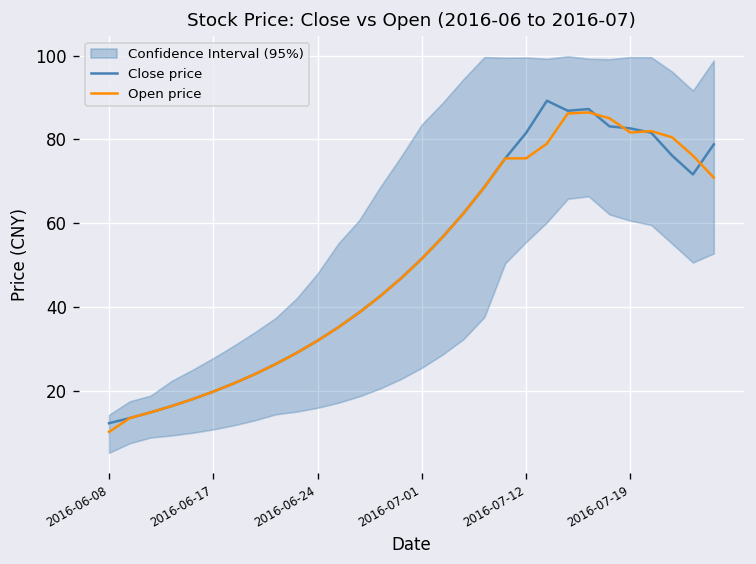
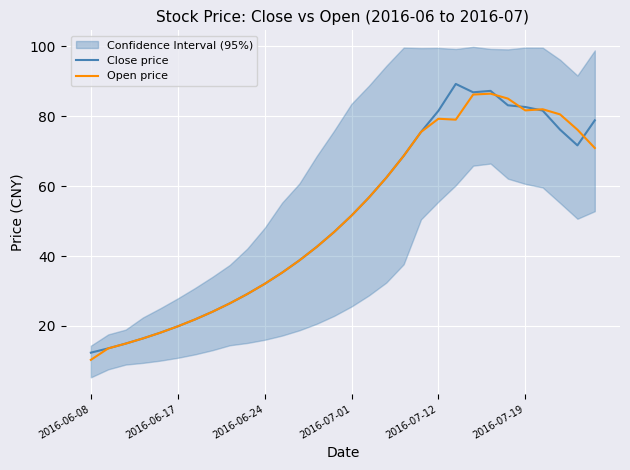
  {
    "Open price": {
      "2016-06-08": 10,
-     "2016-07-12": 75,
+     "2016-07-12": 79,
      "2016-07-19": 82
    }
  }
